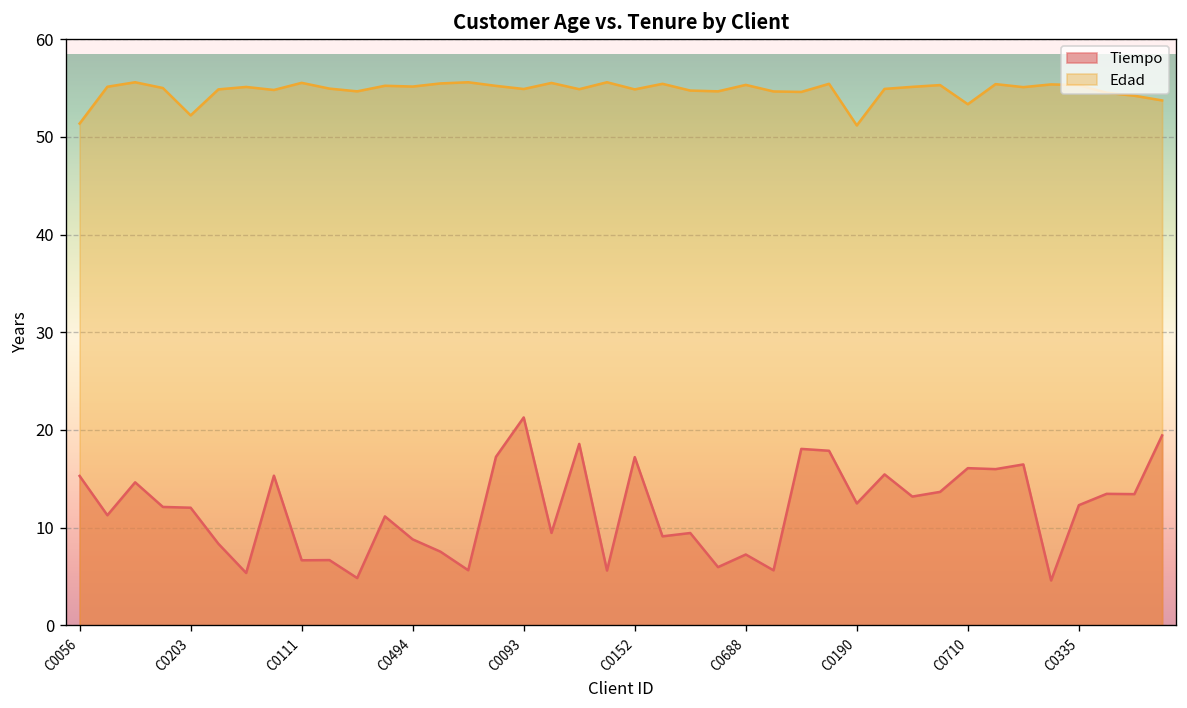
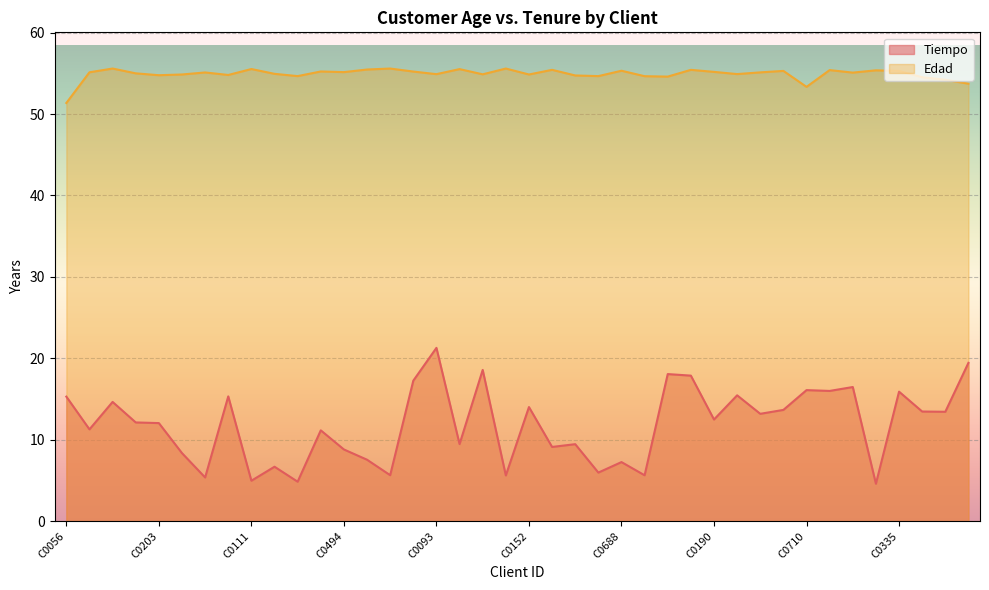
  {
    "Tiempo": {
      "C0056": 15,
      "C0203": 12,
-     "C0111": 7,
+     "C0111": 5,
      "C0494": 9,
      "C0093": 21,
-     "C0152": 17,
+     "C0152": 14,
      "C0688": 7,
      "C0190": 12,
      "C0710": 16,
-     "C0335": 12
+     "C0335": 16
    },
    "Edad": {
      "C0056": 51,
-     "C0203": 52,
+     "C0203": 55,
      "C0111": 56,
      "C0494": 55,
      "C0093": 55,
      "C0152": 55,
      "C0688": 55,
-     "C0190": 51,
+     "C0190": 55,
      "C0710": 53
    }
  }
